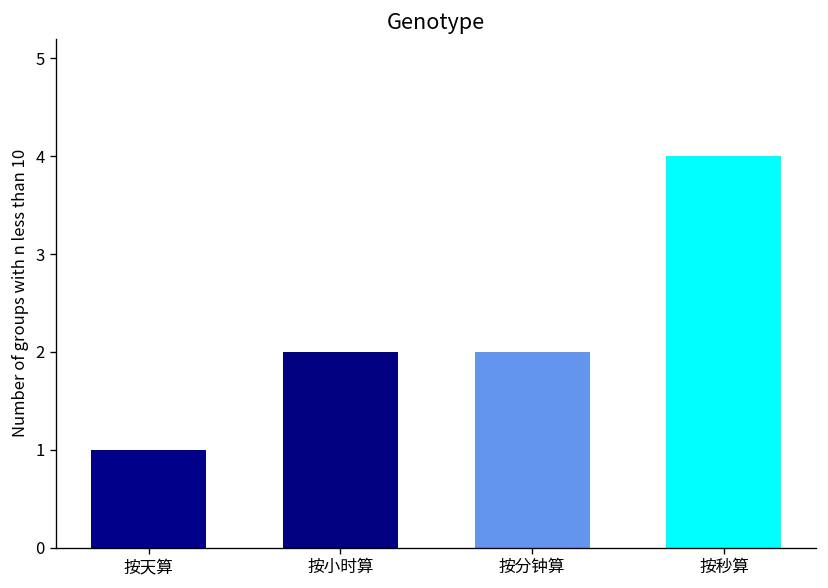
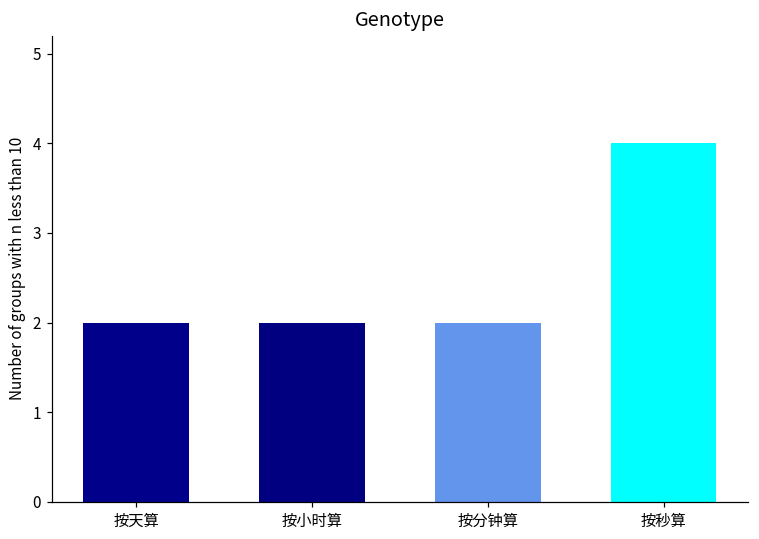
  {
-   "按天算": 1,
+   "按天算": 2,
    "按小时算": 2,
    "按分钟算": 2,
    "按秒算": 4
  }
